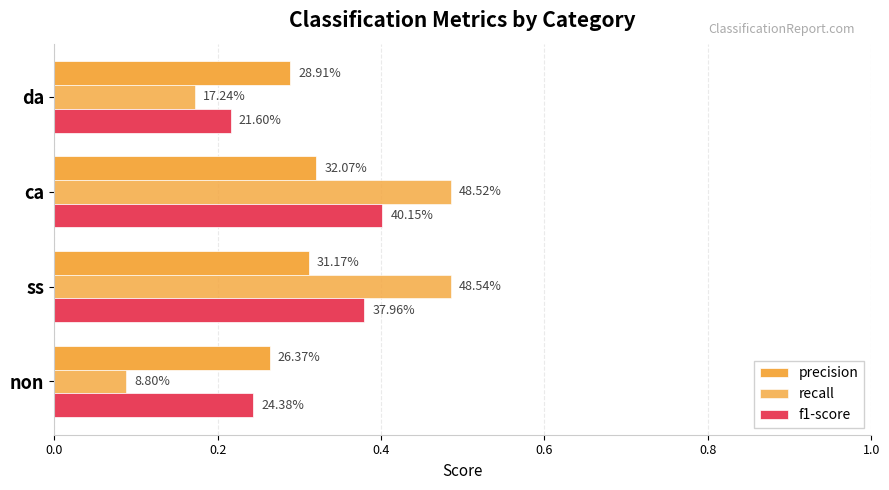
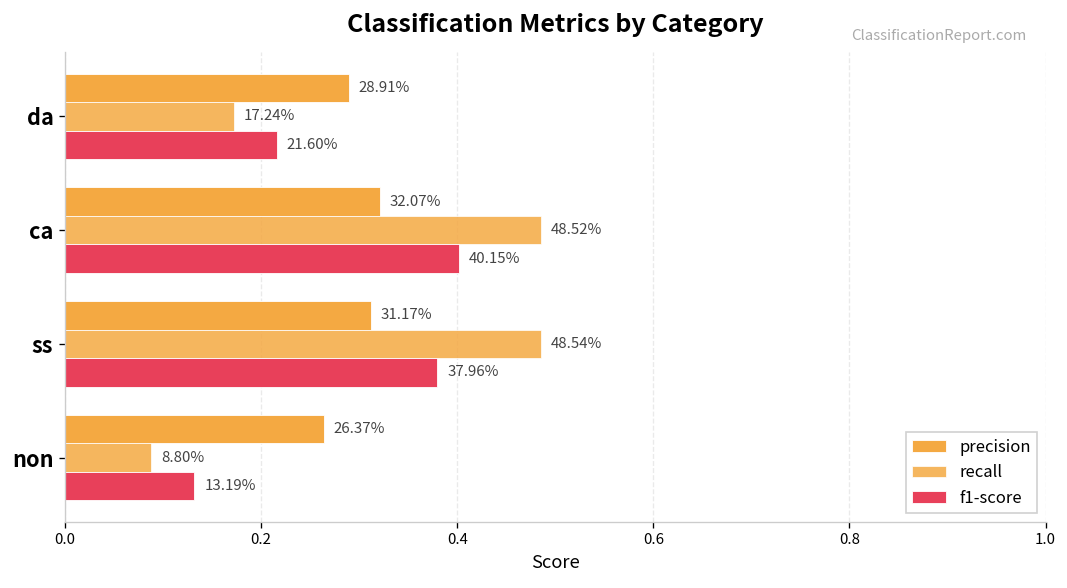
  {
    "f1-score": {
      "da": "21.60%",
      "ca": "40.15%",
      "ss": "37.96%",
-     "non": "24.38%"
+     "non": "13.19%"
    }
  }
